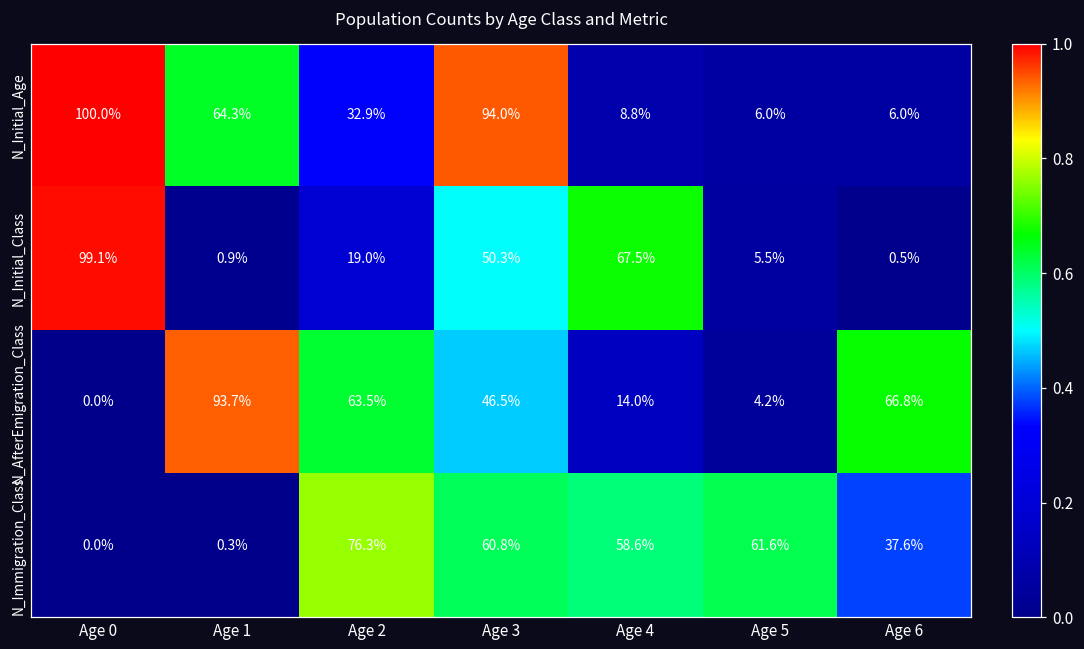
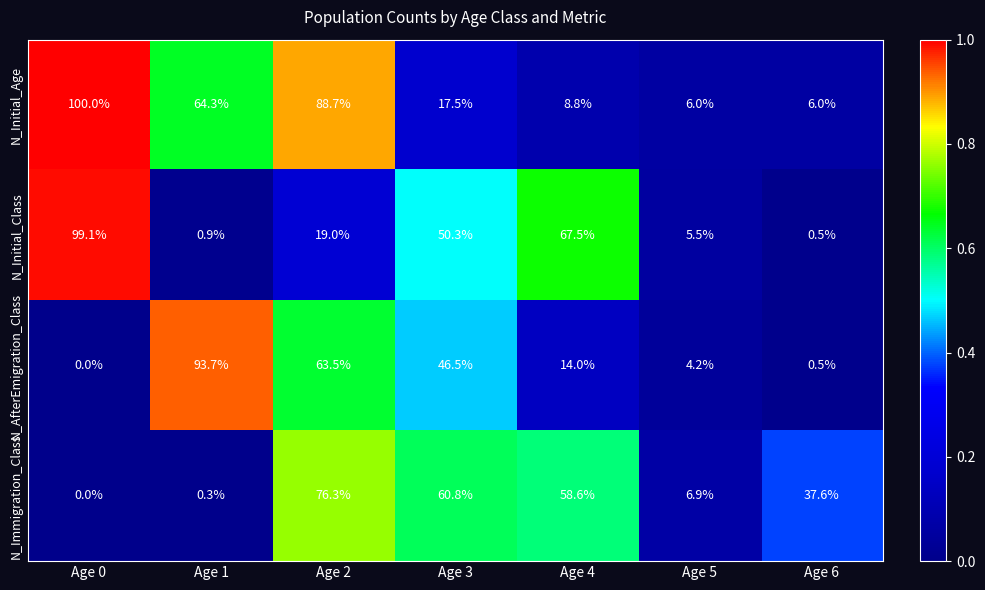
  {
    "N_Initial_Age": {
      "Age 0": "100.0%",
      "Age 1": "64.3%",
-     "Age 2": "32.9%",
-     "Age 3": "94.0%",
+     "Age 2": "88.7%",
+     "Age 3": "17.5%",
      "Age 4": "8.8%",
      "Age 5": "6.0%",
      "Age 6": "6.0%"
    },
    "N_Initial_Class": {
      "Age 0": "99.1%",
      "Age 1": "0.9%",
      "Age 2": "19.0%",
      "Age 3": "50.3%",
      "Age 4": "67.5%",
      "Age 5": "5.5%",
      "Age 6": "0.5%"
    },
    "N_AfterEmigration_Class": {
      "Age 0": "0.0%",
      "Age 1": "93.7%",
      "Age 2": "63.5%",
      "Age 3": "46.5%",
      "Age 4": "14.0%",
      "Age 5": "4.2%",
-     "Age 6": "66.8%"
+     "Age 6": "0.5%"
    },
    "N_Immigration_Class": {
      "Age 0": "0.0%",
      "Age 1": "0.3%",
      "Age 2": "76.3%",
      "Age 3": "60.8%",
      "Age 4": "58.6%",
-     "Age 5": "61.6%",
+     "Age 5": "6.9%",
      "Age 6": "37.6%"
    }
  }
